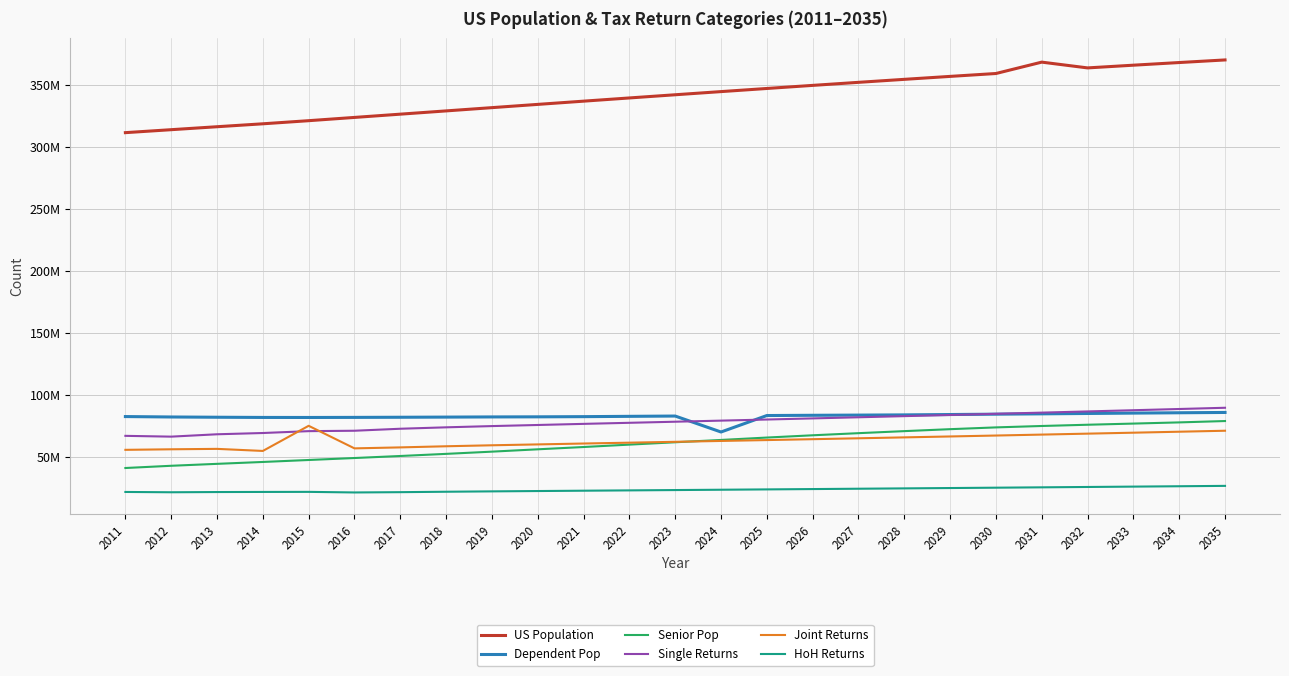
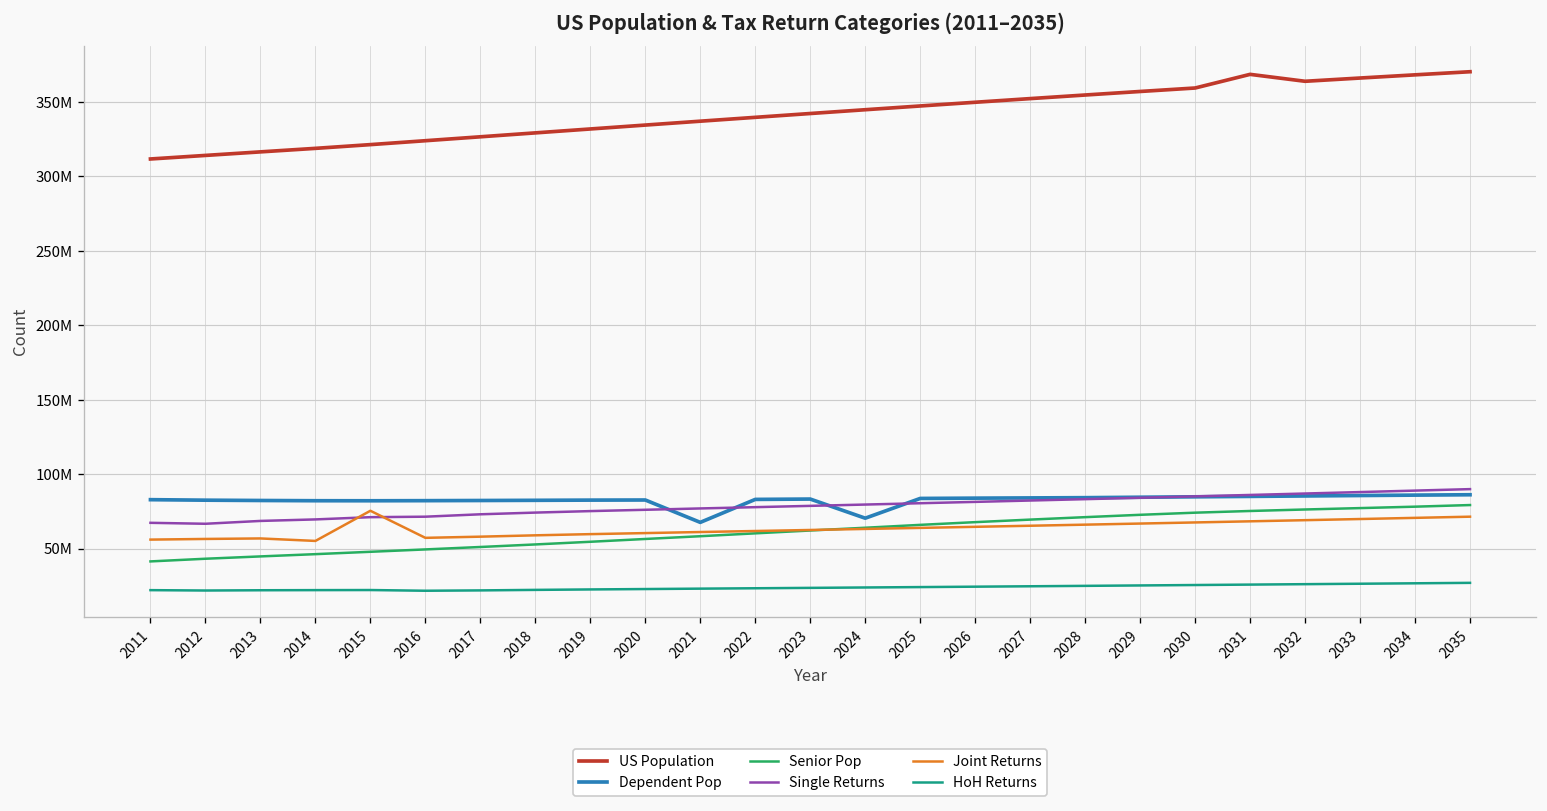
  {
    "US Population": {
      "2011": 312000000,
      "2012": 314000000,
      "2013": 316000000,
      "2014": 319000000,
      "2015": 321000000,
      "2016": 324000000,
      "2017": 327000000,
      "2018": 329000000,
      "2019": 332000000,
      "2020": 335000000,
      "2021": 337000000,
      "2022": 340000000,
      "2023": 342000000,
      "2024": 345000000,
      "2025": 347000000,
      "2026": 350000000,
      "2027": 352000000,
      "2028": 355000000,
      "2029": 357000000,
      "2030": 359000000,
      "2031": 369000000,
      "2032": 364000000,
      "2033": 366000000,
      "2034": 368000000,
      "2035": 370000000
    },
    "Dependent Pop": {
      "2011": 83000000,
      "2012": 83000000,
      "2013": 82000000,
      "2014": 82000000,
      "2015": 82000000,
      "2016": 82000000,
      "2017": 82000000,
      "2018": 82000000,
      "2019": 83000000,
      "2020": 83000000,
-     "2021": 83000000,
+     "2021": 68000000,
      "2022": 83000000,
      "2023": 83000000,
      "2024": 70000000,
      "2025": 84000000,
      "2026": 84000000,
      "2033": 86000000,
      "2034": 86000000,
      "2035": 86000000
    },
    "Single Returns": {
      "2011": 67000000,
      "2012": 67000000,
      "2013": 69000000,
      "2014": 70000000,
      "2015": 71000000,
      "2016": 71000000,
      "2017": 73000000,
      "2018": 74000000,
      "2019": 75000000,
      "2020": 76000000,
      "2021": 77000000,
      "2022": 78000000,
      "2023": 79000000,
      "2024": 80000000,
      "2025": 80000000,
      "2026": 81000000,
      "2033": 88000000,
      "2034": 89000000,
      "2035": 90000000
    },
    "Joint Returns": {
      "2011": 56000000,
      "2012": 56000000,
      "2013": 57000000,
      "2014": 55000000,
      "2015": 75000000,
      "2016": 57000000,
      "2017": 58000000,
      "2018": 59000000,
      "2019": 60000000,
      "2020": 60000000,
      "2021": 61000000,
      "2025": 64000000,
      "2026": 65000000,
      "2027": 65000000,
      "2028": 66000000,
      "2029": 67000000,
      "2030": 68000000,
      "2031": 68000000,
      "2032": 69000000,
      "2033": 70000000,
      "2034": 71000000,
      "2035": 71000000
    }
  }
